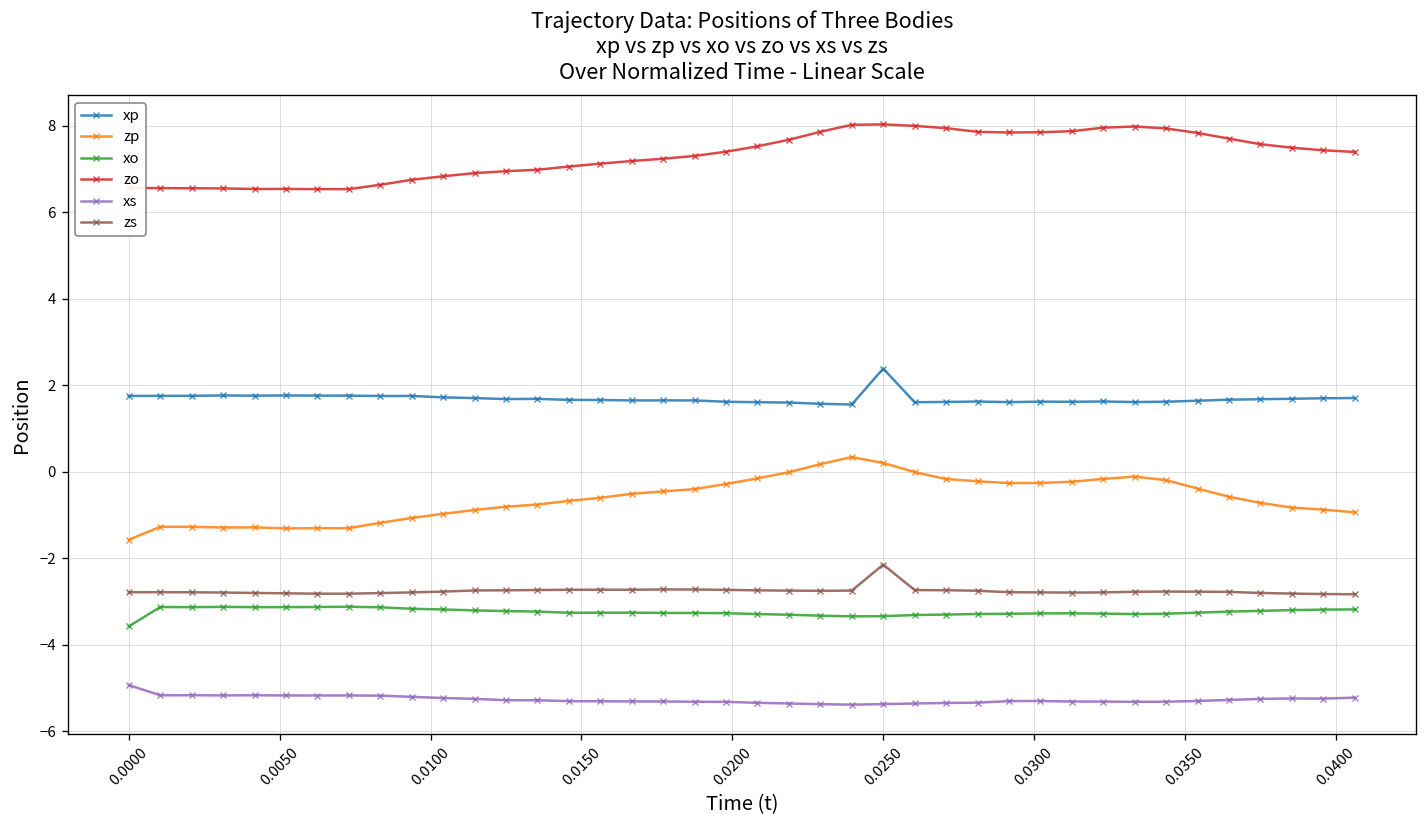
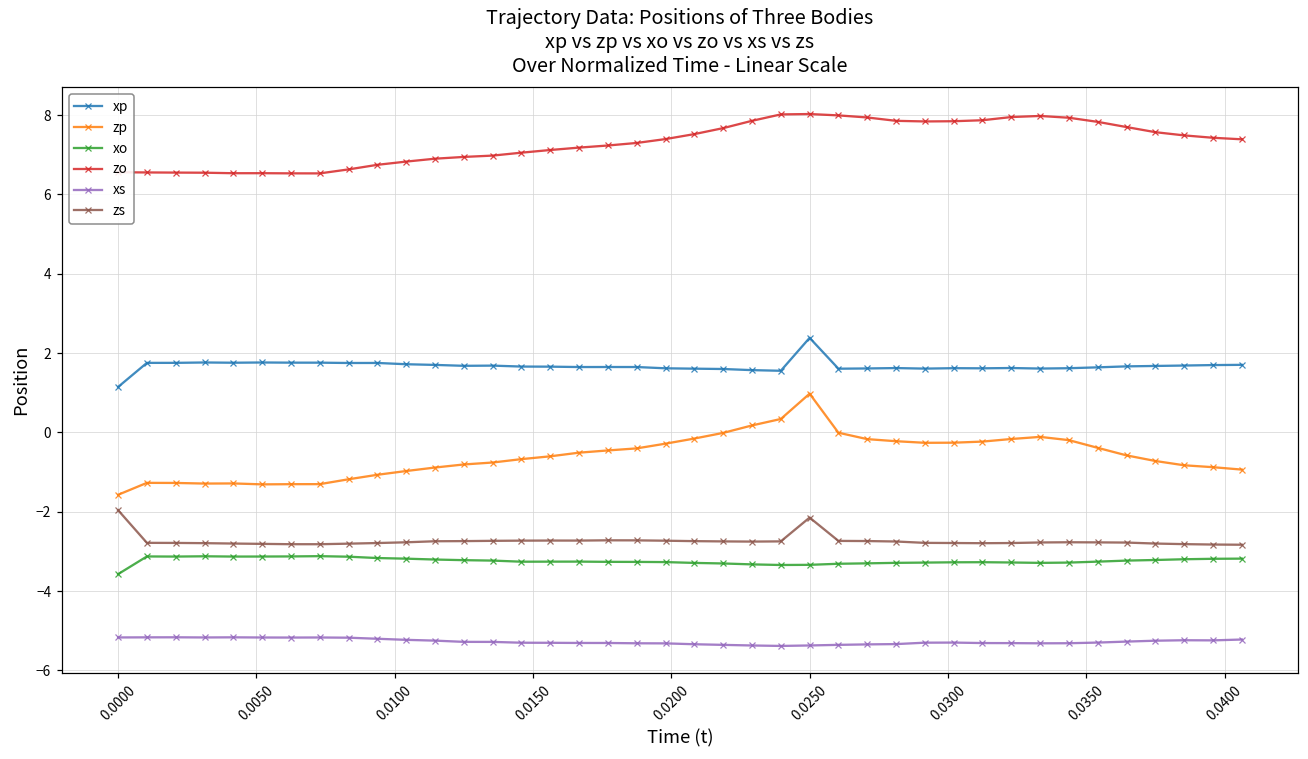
  {
    "xp": {
-     "0.0000": 1.8,
+     "0.0000": 1.1,
      "0.0250": 2.4
    },
    "zp": {
      "0.0000": -1.6,
-     "0.0250": 0.2
+     "0.0250": 1.0
    },
    "xo": {
      "0.0000": -3.6,
      "0.0250": -3.3
    },
    "zo": {
      "0.0250": 8.0
    },
    "xs": {
-     "0.0000": -4.9,
+     "0.0000": -5.2,
      "0.0250": -5.4
    },
    "zs": {
-     "0.0000": -2.8,
+     "0.0000": -2.0,
      "0.0250": -2.1
    }
  }
